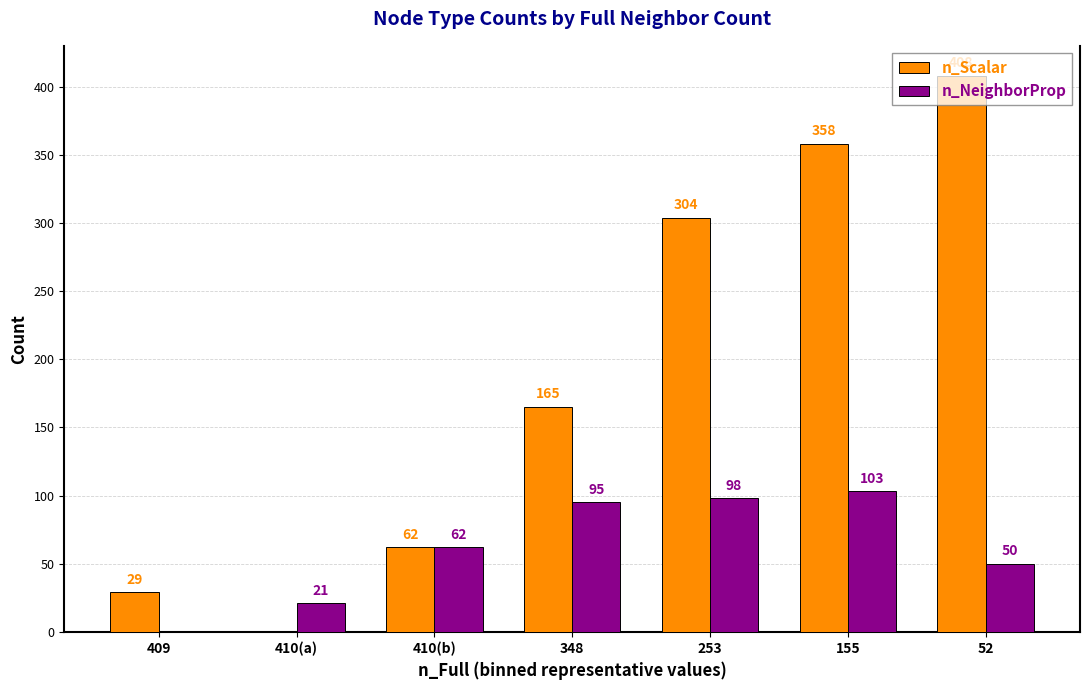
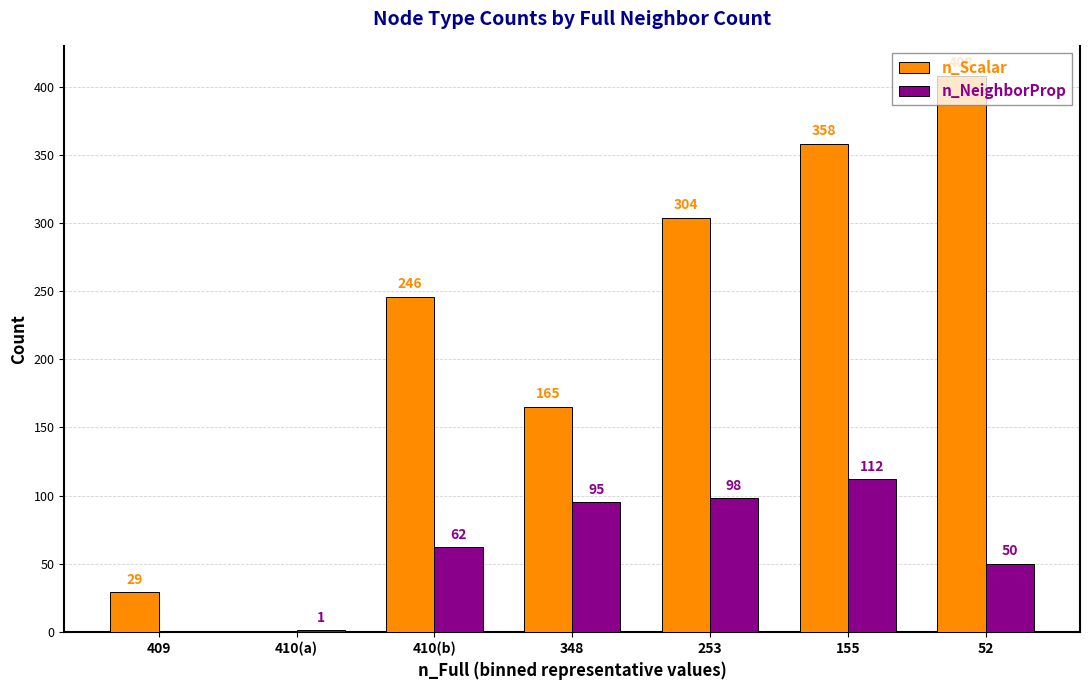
  {
    "n_Scalar": {
      "409": 29,
-     "410(b)": 62,
+     "410(b)": 246,
      "348": 165,
      "253": 304,
      "155": 358
    },
    "n_NeighborProp": {
-     "410(a)": 21,
+     "410(a)": 1,
      "410(b)": 62,
      "348": 95,
      "253": 98,
-     "155": 103,
+     "155": 112,
      "52": 50
    }
  }
